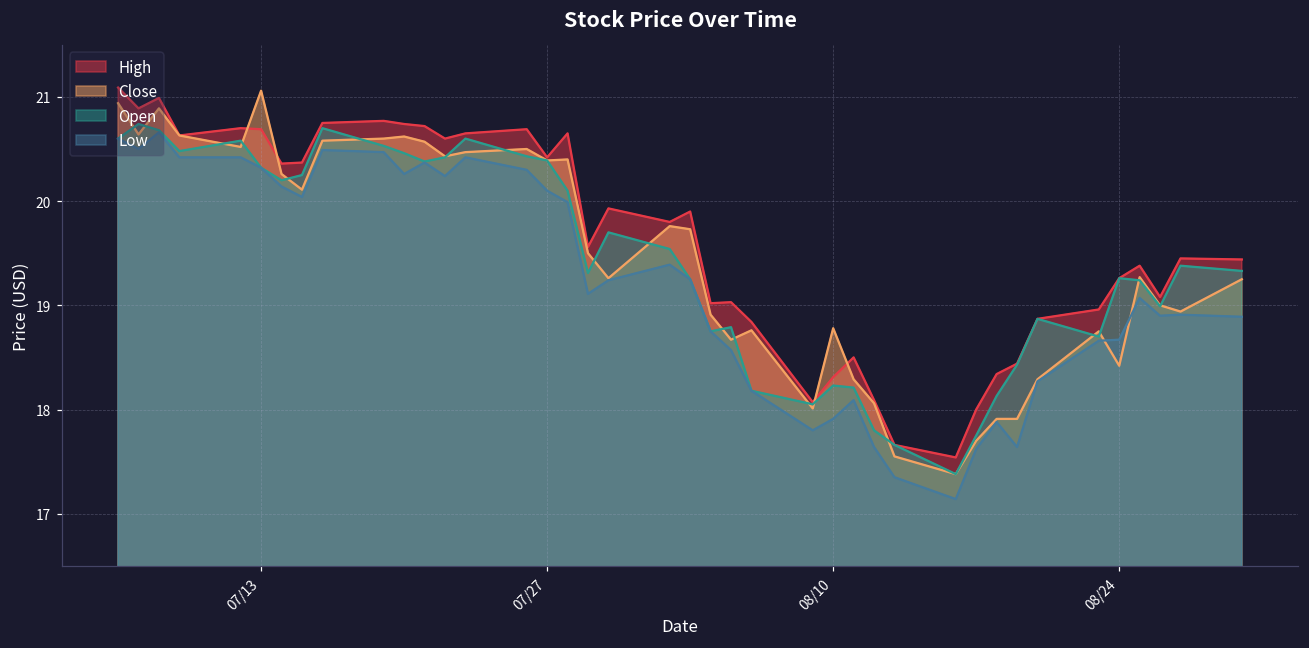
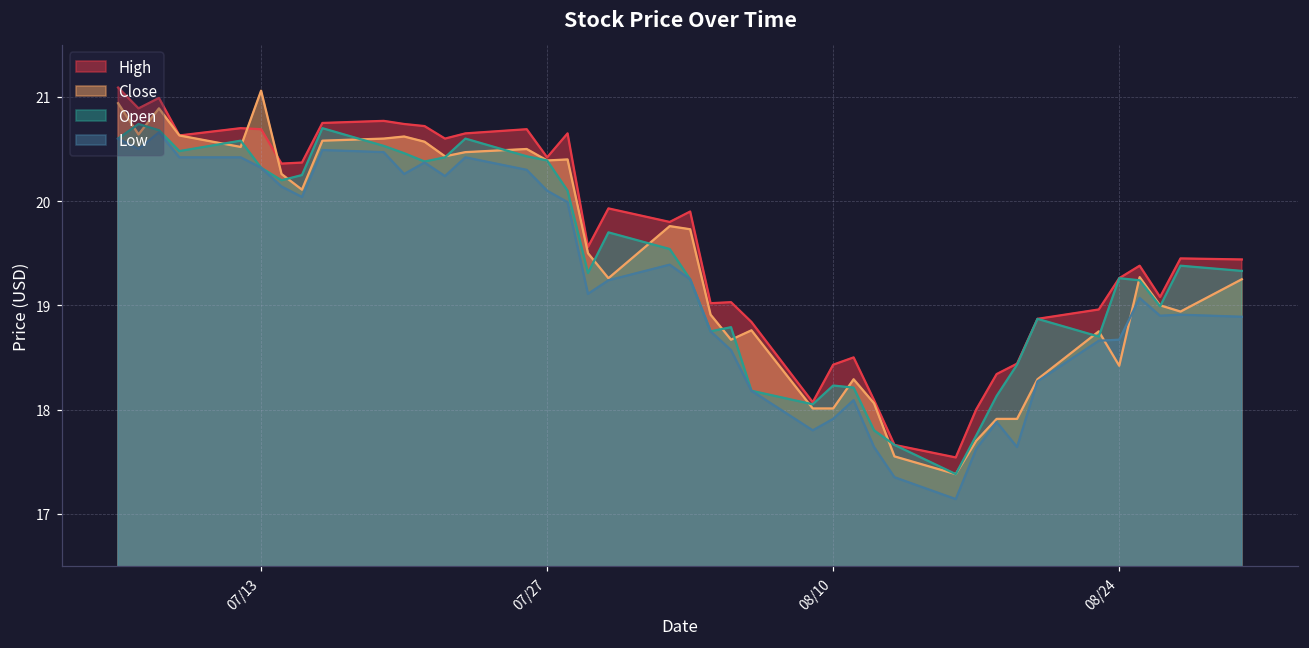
  {
    "High": {
      "07/13": 20.7,
      "07/27": 20.4,
-     "08/10": 18.3
+     "08/10": 18.4
    },
    "Close": {
      "07/13": 21.1,
-     "08/10": 18.8,
+     "08/10": 18.0,
      "08/24": 18.4
    }
  }
